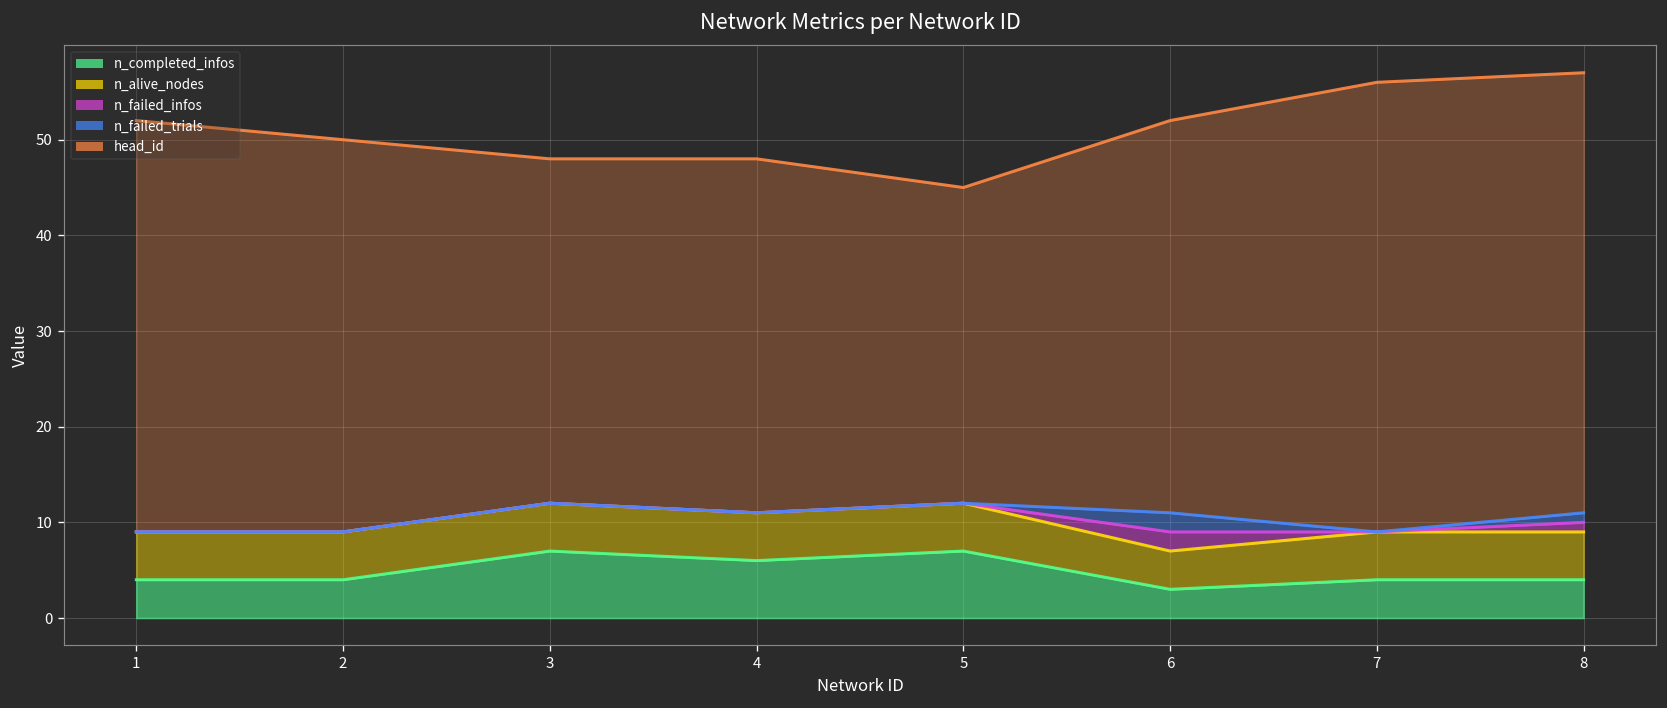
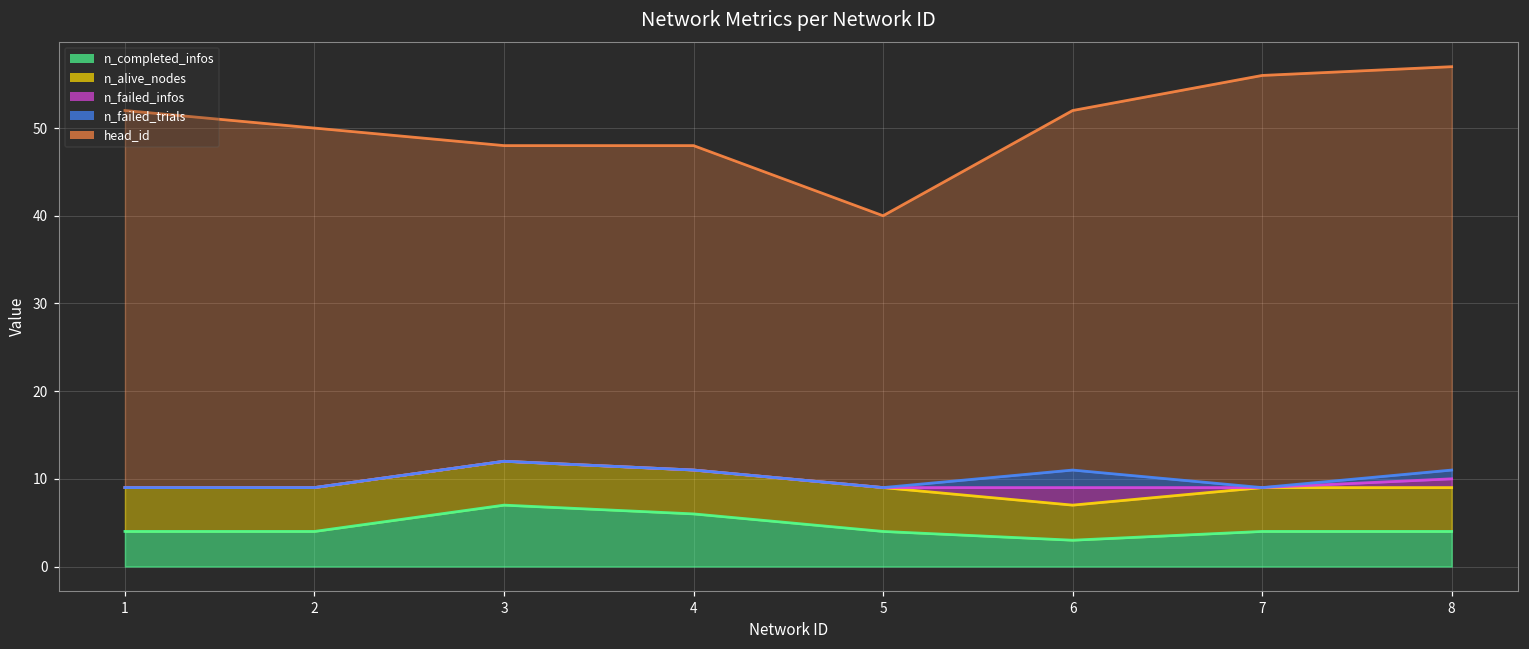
  {
    "n_completed_infos": {
      "1": 4,
      "2": 4,
      "3": 7,
      "4": 6,
-     "5": 7,
+     "5": 4,
      "6": 3,
      "7": 4,
      "8": 4
    },
    "n_alive_nodes": {
      "6": 4,
      "8": 5
    },
    "n_failed_infos": {
      "6": 2,
      "8": 1
    },
    "n_failed_trials": {
      "6": 2,
      "8": 1
    },
    "head_id": {
      "2": 41,
      "3": 36,
      "4": 37,
-     "5": 33,
+     "5": 31,
      "6": 41,
      "7": 47,
      "8": 46
    }
  }
